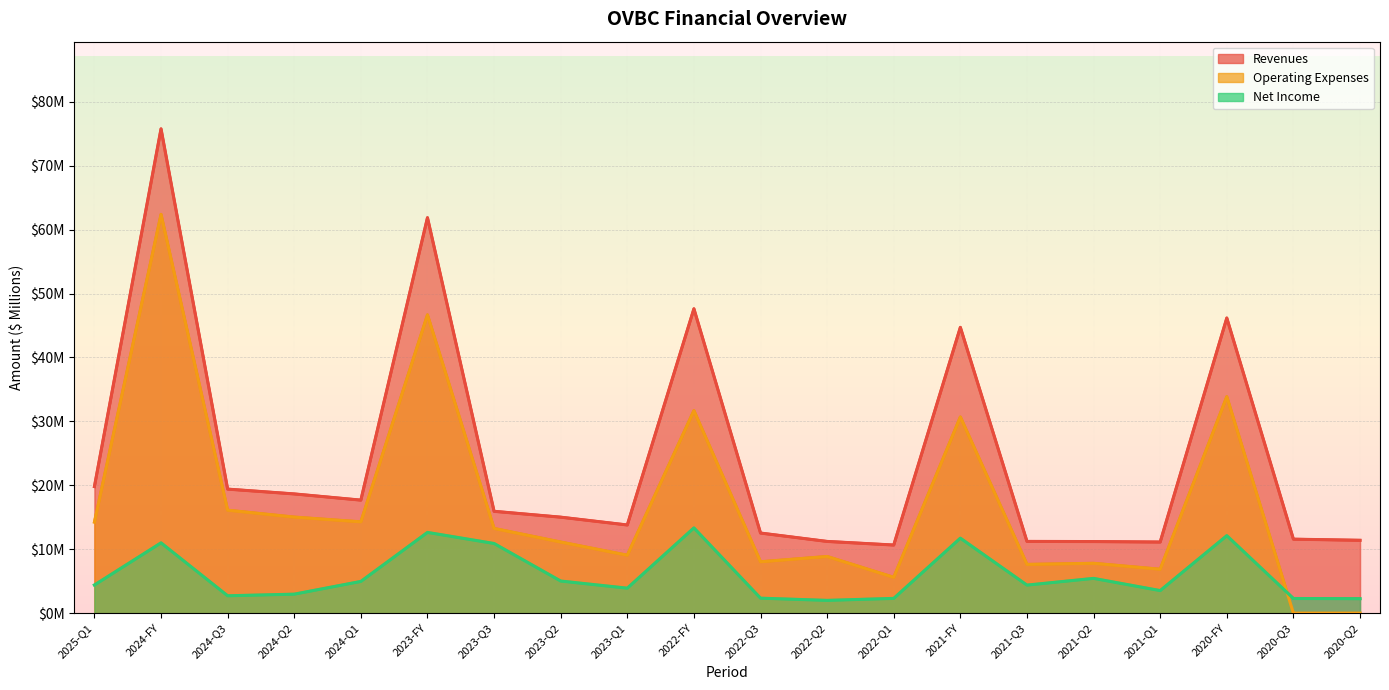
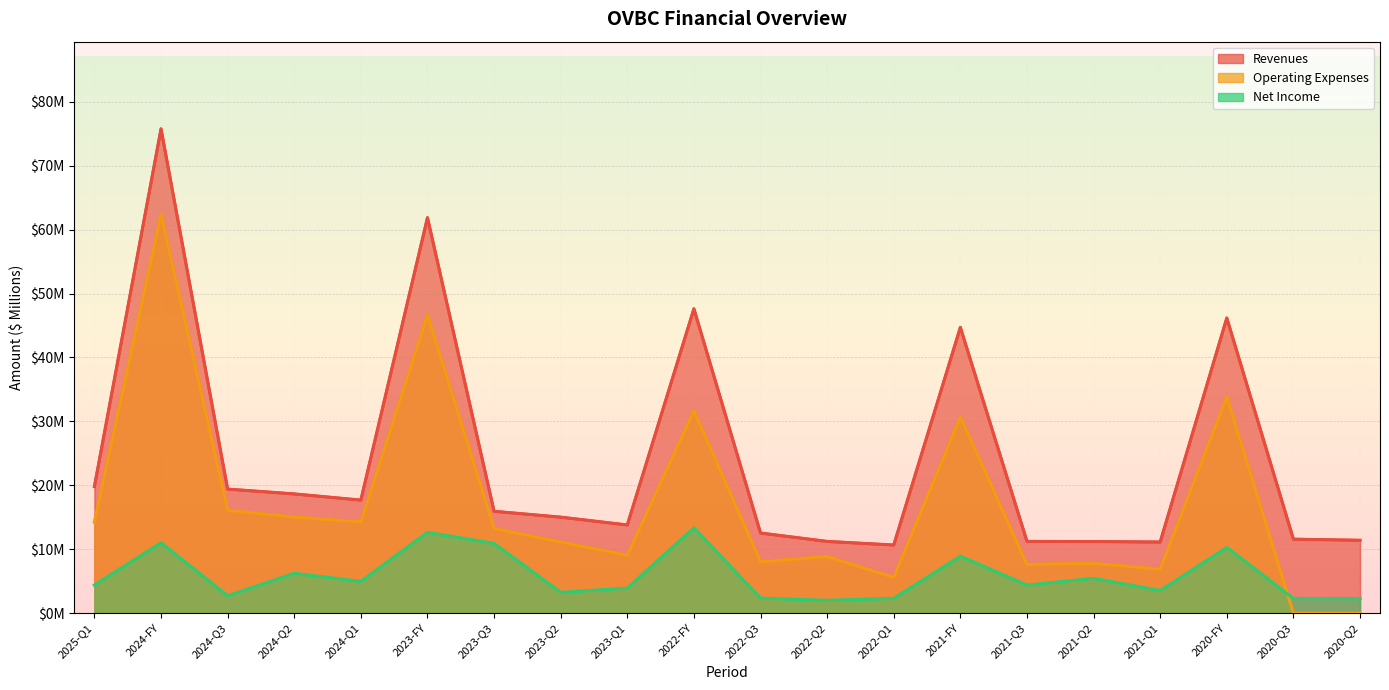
  {
    "Net Income": {
      "2025-Q1": "$4000000",
      "2024-FY": "$11000000",
      "2024-Q3": "$3000000",
-     "2024-Q2": "$3000000",
+     "2024-Q2": "$6000000",
      "2024-Q1": "$5000000",
      "2023-FY": "$13000000",
      "2023-Q3": "$11000000",
-     "2023-Q2": "$5000000",
+     "2023-Q2": "$3000000",
      "2023-Q1": "$4000000",
      "2022-FY": "$13000000",
      "2022-Q3": "$2000000",
      "2022-Q2": "$2000000",
      "2022-Q1": "$2000000",
-     "2021-FY": "$12000000",
+     "2021-FY": "$9000000",
      "2021-Q3": "$4000000",
      "2021-Q2": "$5000000",
      "2021-Q1": "$4000000",
-     "2020-FY": "$12000000",
+     "2020-FY": "$10000000",
      "2020-Q3": "$2000000",
      "2020-Q2": "$2000000"
    }
  }
